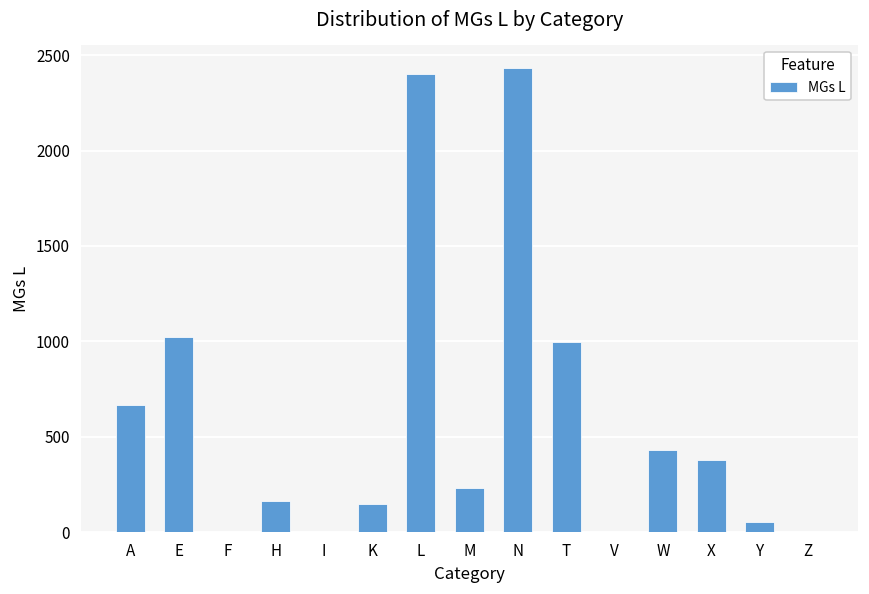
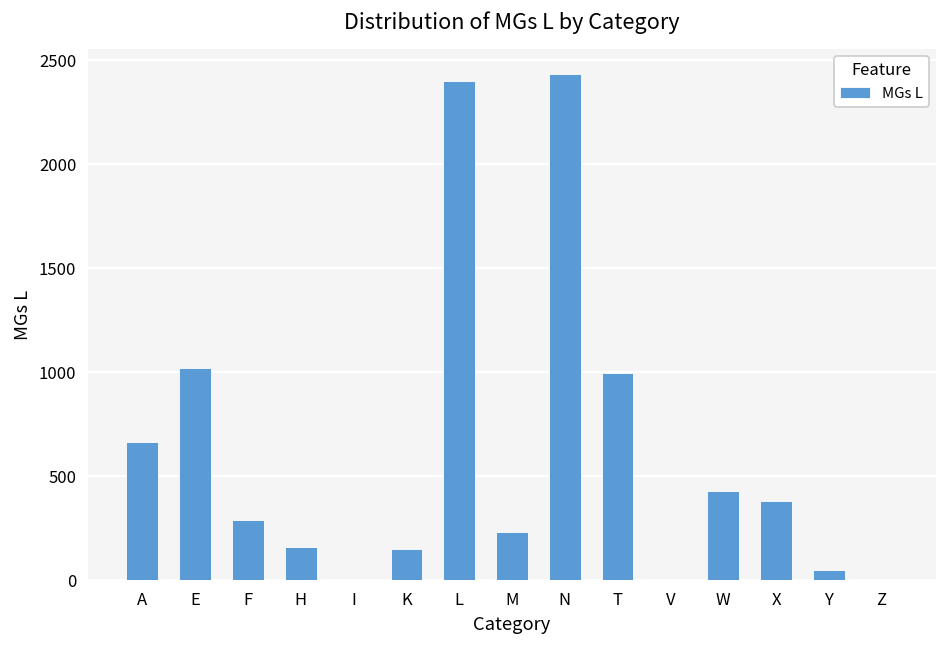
  {
    "A": 670,
    "E": 1020,
-   "F": 0,
+   "F": 290,
    "H": 160,
    "I": 0,
    "K": 150,
    "L": 2400,
    "M": 230,
    "N": 2430,
    "T": 1000,
    "V": 0,
    "W": 430,
    "X": 380,
    "Y": 50,
    "Z": 0
  }
